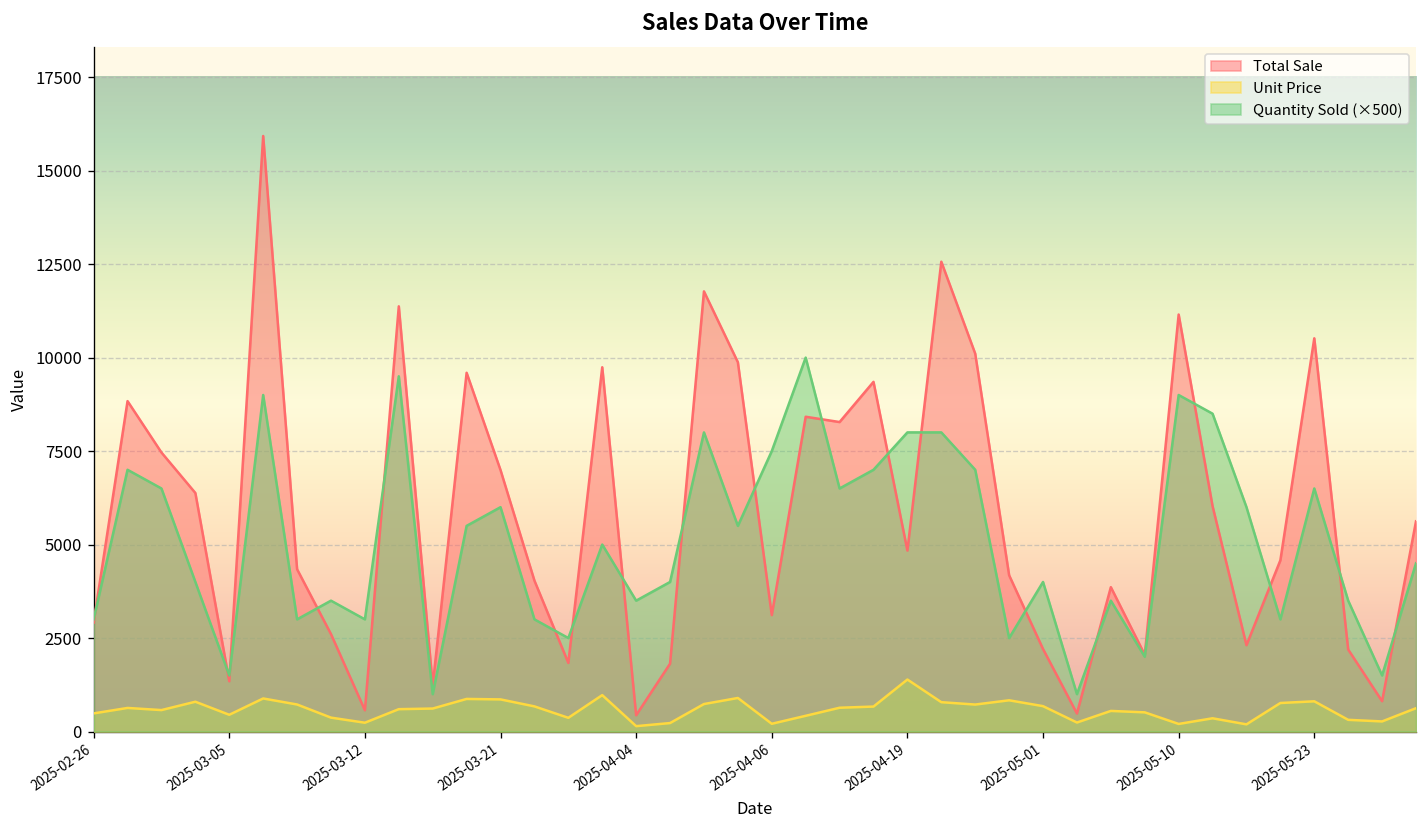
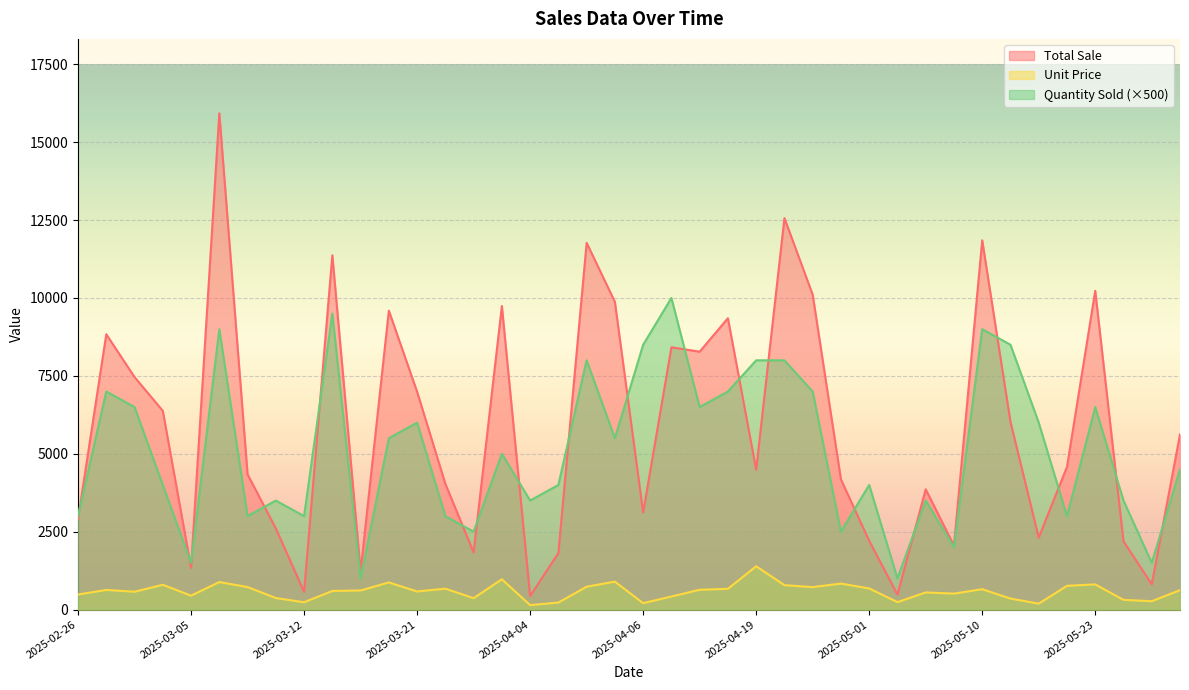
  {
    "Total Sale": {
      "2025-02-26": 2900,
      "2025-03-12": 600,
      "2025-03-21": 7000,
      "2025-04-04": 400,
      "2025-04-06": 3100,
-     "2025-04-19": 4800,
+     "2025-04-19": 4500,
      "2025-05-01": 2200,
-     "2025-05-10": 11200,
-     "2025-05-23": 10500
+     "2025-05-10": 11900,
+     "2025-05-23": 10200
    },
    "Unit Price": {
      "2025-02-26": 500,
      "2025-03-12": 200,
-     "2025-03-21": 900,
+     "2025-03-21": 600,
      "2025-04-04": 100,
      "2025-04-06": 200,
      "2025-04-19": 1400,
      "2025-05-01": 700,
-     "2025-05-10": 200,
+     "2025-05-10": 700,
      "2025-05-23": 800
    },
    "Quantity Sold (×500)": {
      "2025-02-26": 3000,
      "2025-03-12": 3000,
      "2025-03-21": 6000,
      "2025-04-04": 3500,
-     "2025-04-06": 7500,
+     "2025-04-06": 8500,
      "2025-04-19": 8000,
      "2025-05-01": 4000,
      "2025-05-10": 9000,
      "2025-05-23": 6500
    }
  }
